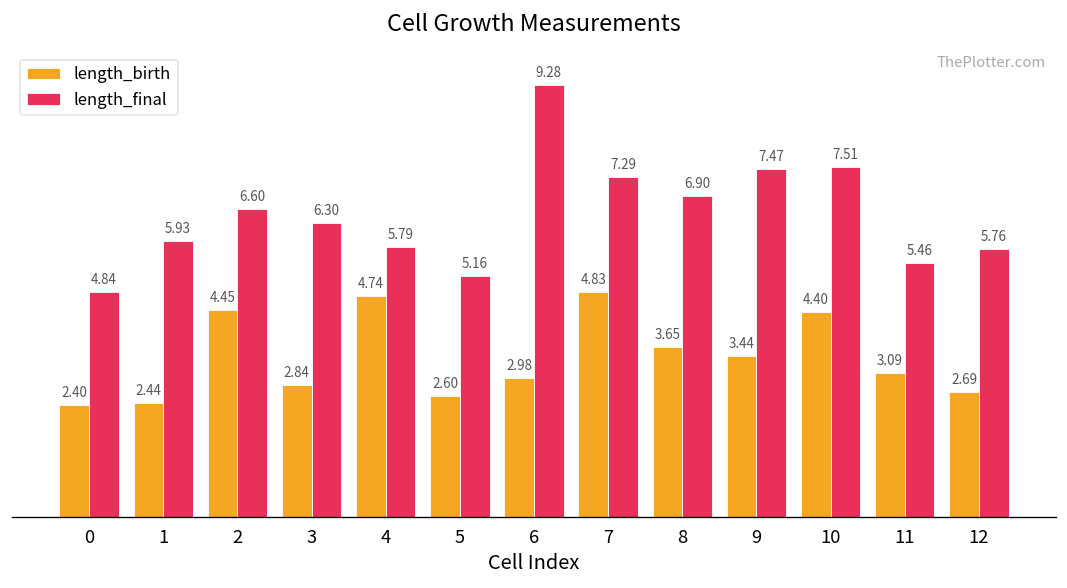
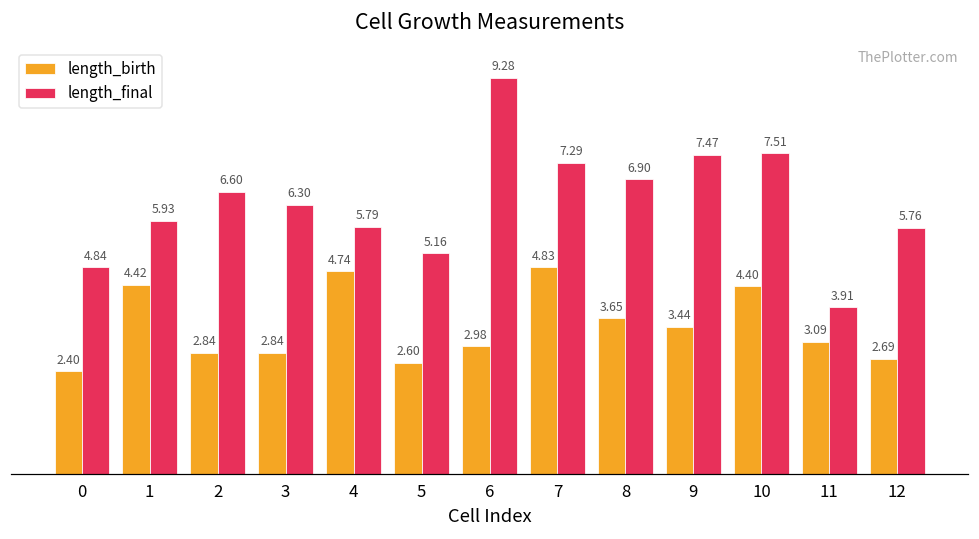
  {
    "length_birth": {
      "0": 2.40,
-     "1": 2.44,
-     "2": 4.45,
+     "1": 4.42,
+     "2": 2.84,
      "3": 2.84,
      "4": 4.74,
      "5": 2.60,
      "6": 2.98,
      "7": 4.83,
      "8": 3.65,
      "9": 3.44,
      "10": 4.40,
      "11": 3.09,
      "12": 2.69
    },
    "length_final": {
      "0": 4.84,
      "1": 5.93,
      "2": 6.60,
      "3": 6.30,
      "4": 5.79,
      "5": 5.16,
      "6": 9.28,
      "7": 7.29,
      "8": 6.90,
      "9": 7.47,
      "10": 7.51,
-     "11": 5.46,
+     "11": 3.91,
      "12": 5.76
    }
  }
